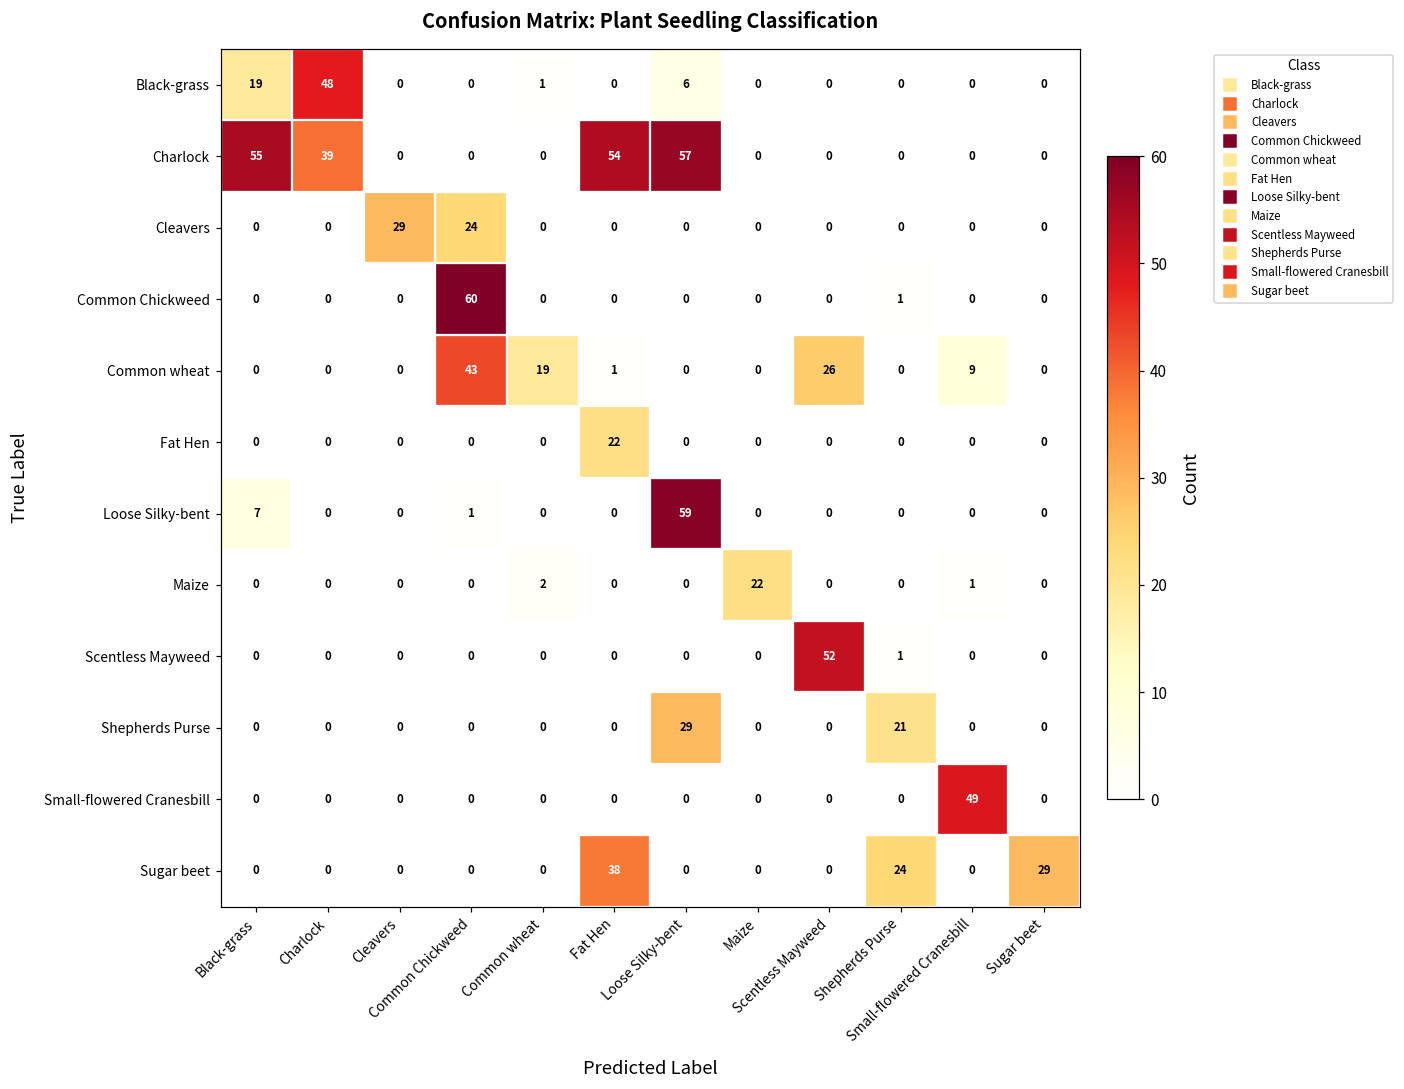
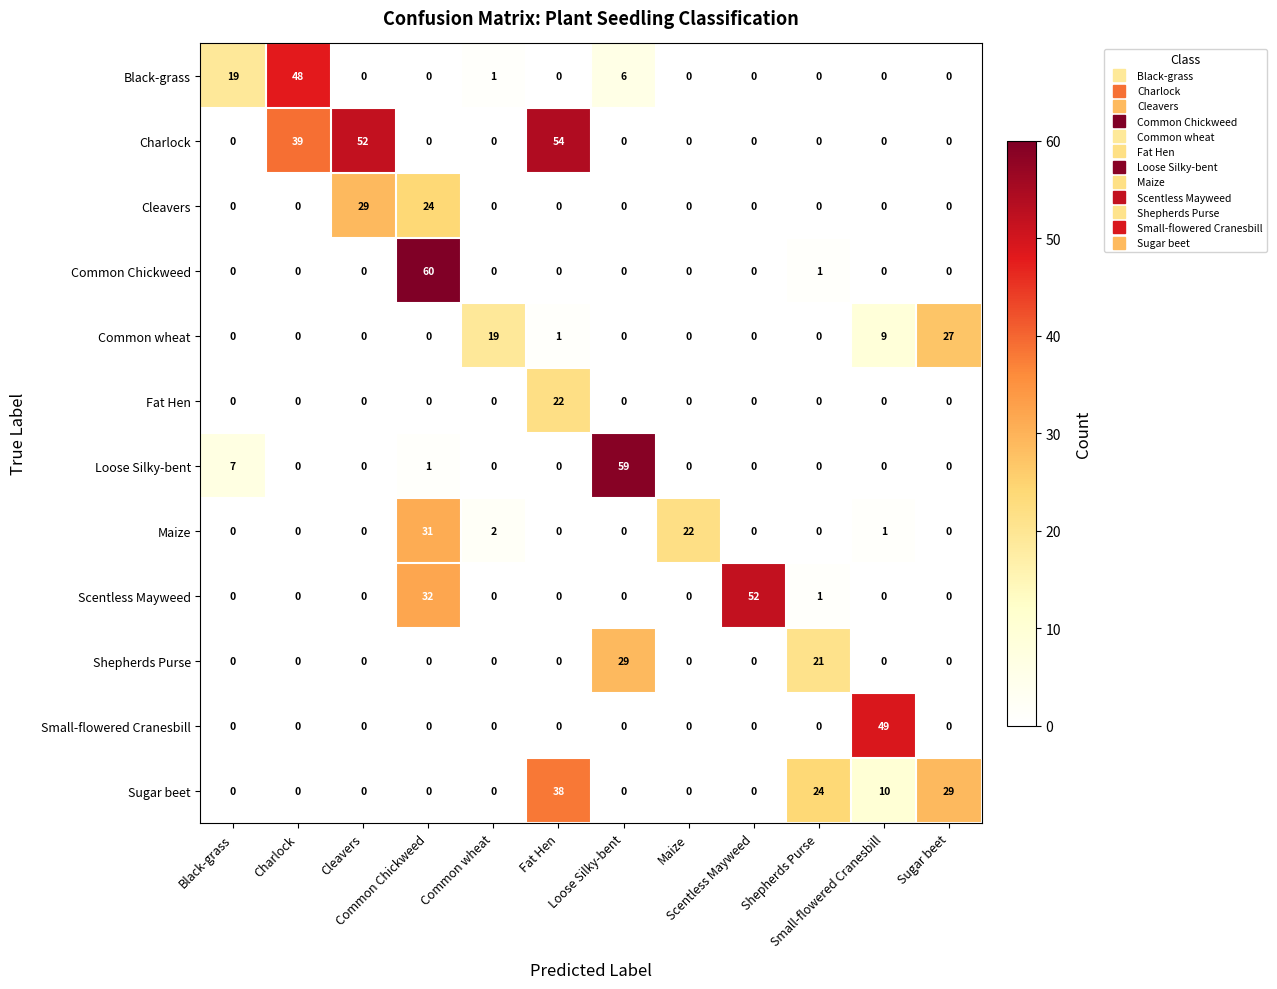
  {
    "Black-grass": {
      "Black-grass": 19,
      "Charlock": 48,
      "Cleavers": 0,
      "Common Chickweed": 0,
      "Common wheat": 1,
      "Fat Hen": 0,
      "Loose Silky-bent": 6,
      "Maize": 0,
      "Scentless Mayweed": 0,
      "Shepherds Purse": 0,
      "Small-flowered Cranesbill": 0,
      "Sugar beet": 0
    },
    "Charlock": {
-     "Black-grass": 55,
+     "Black-grass": 0,
      "Charlock": 39,
-     "Cleavers": 0,
+     "Cleavers": 52,
      "Common Chickweed": 0,
      "Common wheat": 0,
      "Fat Hen": 54,
-     "Loose Silky-bent": 57,
+     "Loose Silky-bent": 0,
      "Maize": 0,
      "Scentless Mayweed": 0,
      "Shepherds Purse": 0,
      "Small-flowered Cranesbill": 0,
      "Sugar beet": 0
    },
    "Cleavers": {
      "Black-grass": 0,
      "Charlock": 0,
      "Cleavers": 29,
      "Common Chickweed": 24,
      "Common wheat": 0,
      "Fat Hen": 0,
      "Loose Silky-bent": 0,
      "Maize": 0,
      "Scentless Mayweed": 0,
      "Shepherds Purse": 0,
      "Small-flowered Cranesbill": 0,
      "Sugar beet": 0
    },
    "Common Chickweed": {
      "Black-grass": 0,
      "Charlock": 0,
      "Cleavers": 0,
      "Common Chickweed": 60,
      "Common wheat": 0,
      "Fat Hen": 0,
      "Loose Silky-bent": 0,
      "Maize": 0,
      "Scentless Mayweed": 0,
      "Shepherds Purse": 1,
      "Small-flowered Cranesbill": 0,
      "Sugar beet": 0
    },
    "Common wheat": {
      "Black-grass": 0,
      "Charlock": 0,
      "Cleavers": 0,
-     "Common Chickweed": 43,
+     "Common Chickweed": 0,
      "Common wheat": 19,
      "Fat Hen": 1,
      "Loose Silky-bent": 0,
      "Maize": 0,
-     "Scentless Mayweed": 26,
+     "Scentless Mayweed": 0,
      "Shepherds Purse": 0,
      "Small-flowered Cranesbill": 9,
-     "Sugar beet": 0
+     "Sugar beet": 27
    },
    "Fat Hen": {
      "Black-grass": 0,
      "Charlock": 0,
      "Cleavers": 0,
      "Common Chickweed": 0,
      "Common wheat": 0,
      "Fat Hen": 22,
      "Loose Silky-bent": 0,
      "Maize": 0,
      "Scentless Mayweed": 0,
      "Shepherds Purse": 0,
      "Small-flowered Cranesbill": 0,
      "Sugar beet": 0
    },
    "Loose Silky-bent": {
      "Black-grass": 7,
      "Charlock": 0,
      "Cleavers": 0,
      "Common Chickweed": 1,
      "Common wheat": 0,
      "Fat Hen": 0,
      "Loose Silky-bent": 59,
      "Maize": 0,
      "Scentless Mayweed": 0,
      "Shepherds Purse": 0,
      "Small-flowered Cranesbill": 0,
      "Sugar beet": 0
    },
    "Maize": {
      "Black-grass": 0,
      "Charlock": 0,
      "Cleavers": 0,
-     "Common Chickweed": 0,
+     "Common Chickweed": 31,
      "Common wheat": 2,
      "Fat Hen": 0,
      "Loose Silky-bent": 0,
      "Maize": 22,
      "Scentless Mayweed": 0,
      "Shepherds Purse": 0,
      "Small-flowered Cranesbill": 1,
      "Sugar beet": 0
    },
    "Scentless Mayweed": {
      "Black-grass": 0,
      "Charlock": 0,
      "Cleavers": 0,
-     "Common Chickweed": 0,
+     "Common Chickweed": 32,
      "Common wheat": 0,
      "Fat Hen": 0,
      "Loose Silky-bent": 0,
      "Maize": 0,
      "Scentless Mayweed": 52,
      "Shepherds Purse": 1,
      "Small-flowered Cranesbill": 0,
      "Sugar beet": 0
    },
    "Shepherds Purse": {
      "Black-grass": 0,
      "Charlock": 0,
      "Cleavers": 0,
      "Common Chickweed": 0,
      "Common wheat": 0,
      "Fat Hen": 0,
      "Loose Silky-bent": 29,
      "Maize": 0,
      "Scentless Mayweed": 0,
      "Shepherds Purse": 21,
      "Small-flowered Cranesbill": 0,
      "Sugar beet": 0
    },
    "Small-flowered Cranesbill": {
      "Black-grass": 0,
      "Charlock": 0,
      "Cleavers": 0,
      "Common Chickweed": 0,
      "Common wheat": 0,
      "Fat Hen": 0,
      "Loose Silky-bent": 0,
      "Maize": 0,
      "Scentless Mayweed": 0,
      "Shepherds Purse": 0,
      "Small-flowered Cranesbill": 49,
      "Sugar beet": 0
    },
    "Sugar beet": {
      "Black-grass": 0,
      "Charlock": 0,
      "Cleavers": 0,
      "Common Chickweed": 0,
      "Common wheat": 0,
      "Fat Hen": 38,
      "Loose Silky-bent": 0,
      "Maize": 0,
      "Scentless Mayweed": 0,
      "Shepherds Purse": 24,
-     "Small-flowered Cranesbill": 0,
+     "Small-flowered Cranesbill": 10,
      "Sugar beet": 29
    }
  }
